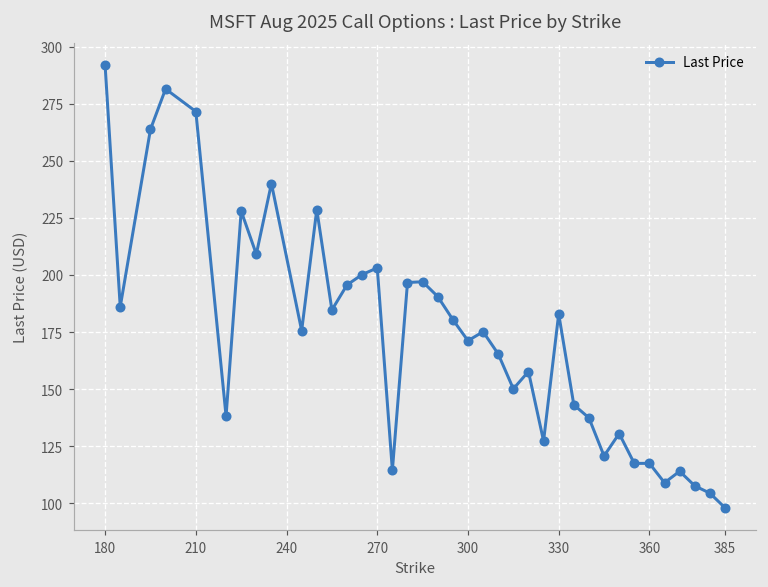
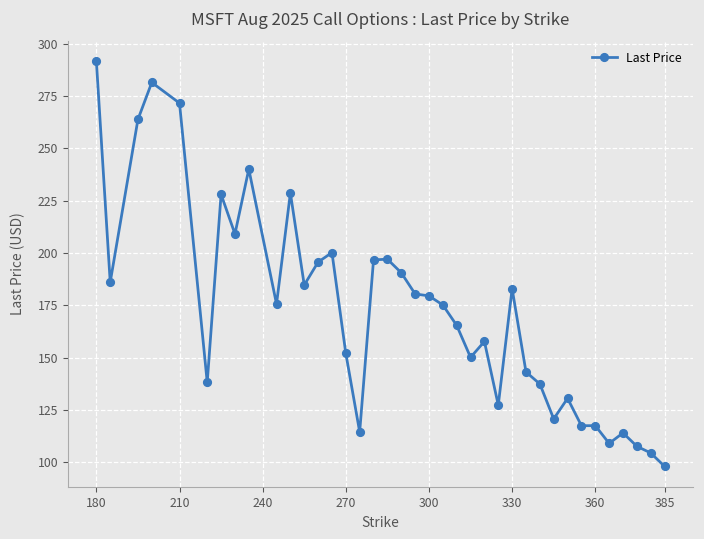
  {
    "180": 292,
    "210": 272,
-   "270": 203,
-   "300": 171,
+   "270": 152,
+   "300": 180,
    "330": 183,
    "360": 118,
    "385": 98
  }
